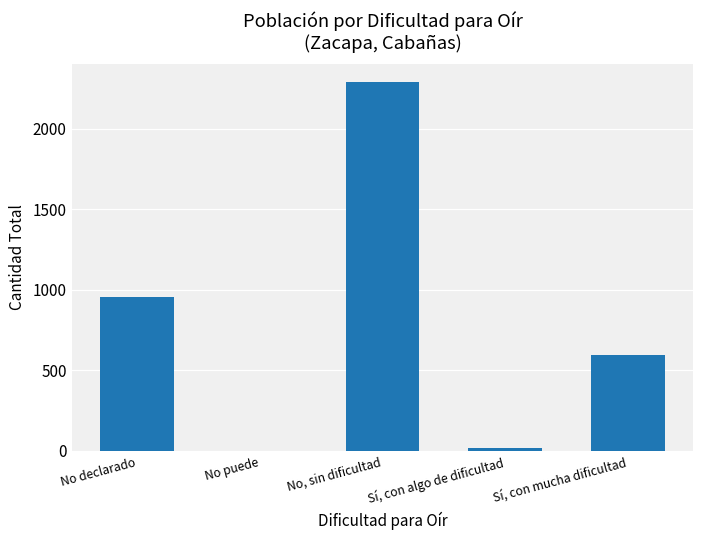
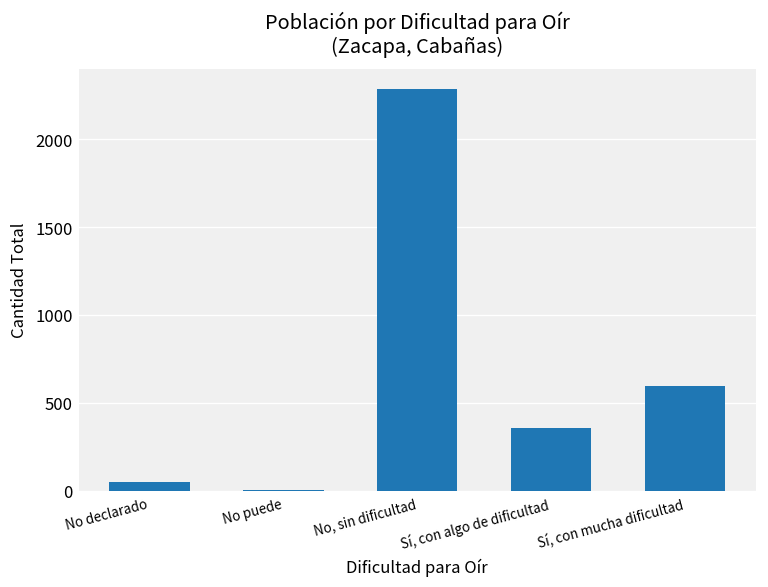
  {
-   "No declarado": 960,
+   "No declarado": 50,
    "No, sin dificultad": 2290,
-   "Sí, con algo de dificultad": 20,
+   "Sí, con algo de dificultad": 360,
    "Sí, con mucha dificultad": 600
  }
